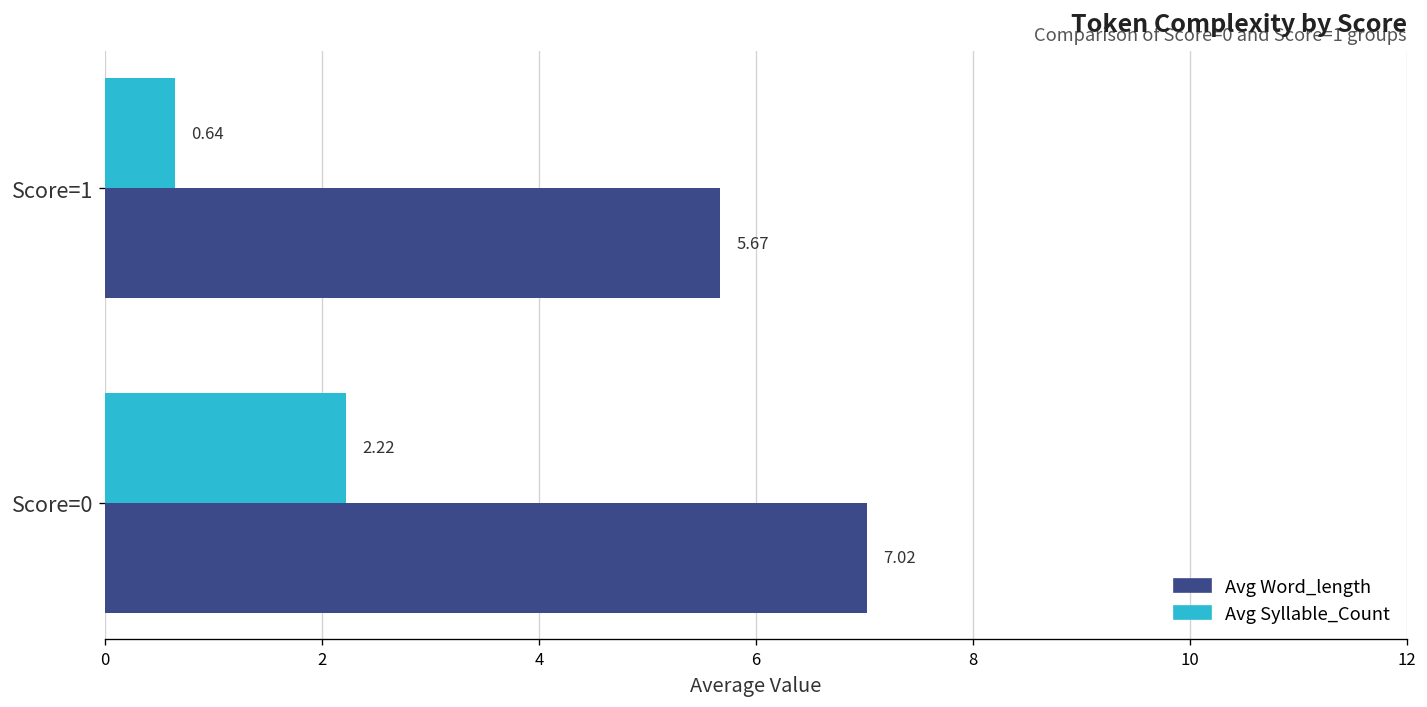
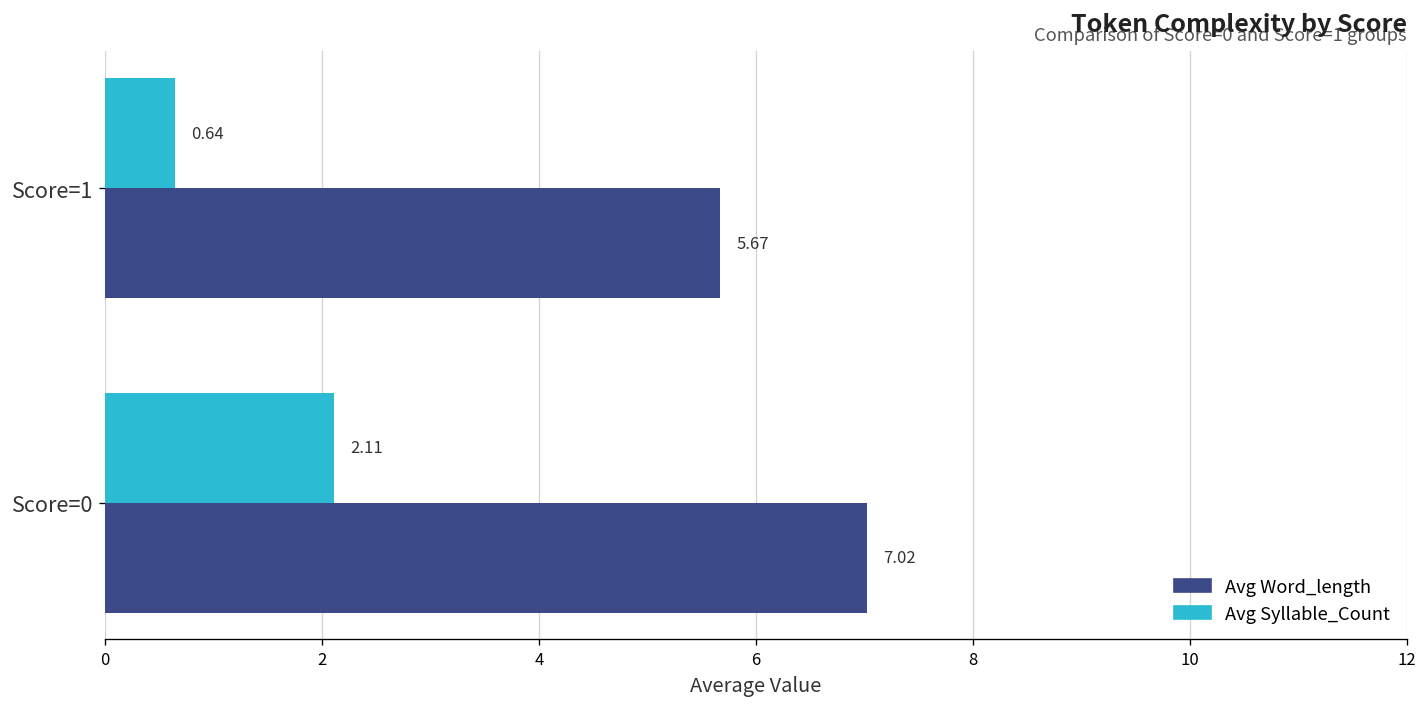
  {
    "Avg Word_length": {
      "Score=1": 5.67,
      "Score=0": 7.02
    },
    "Avg Syllable_Count": {
      "Score=1": 0.64,
-     "Score=0": 2.22
+     "Score=0": 2.11
    }
  }
